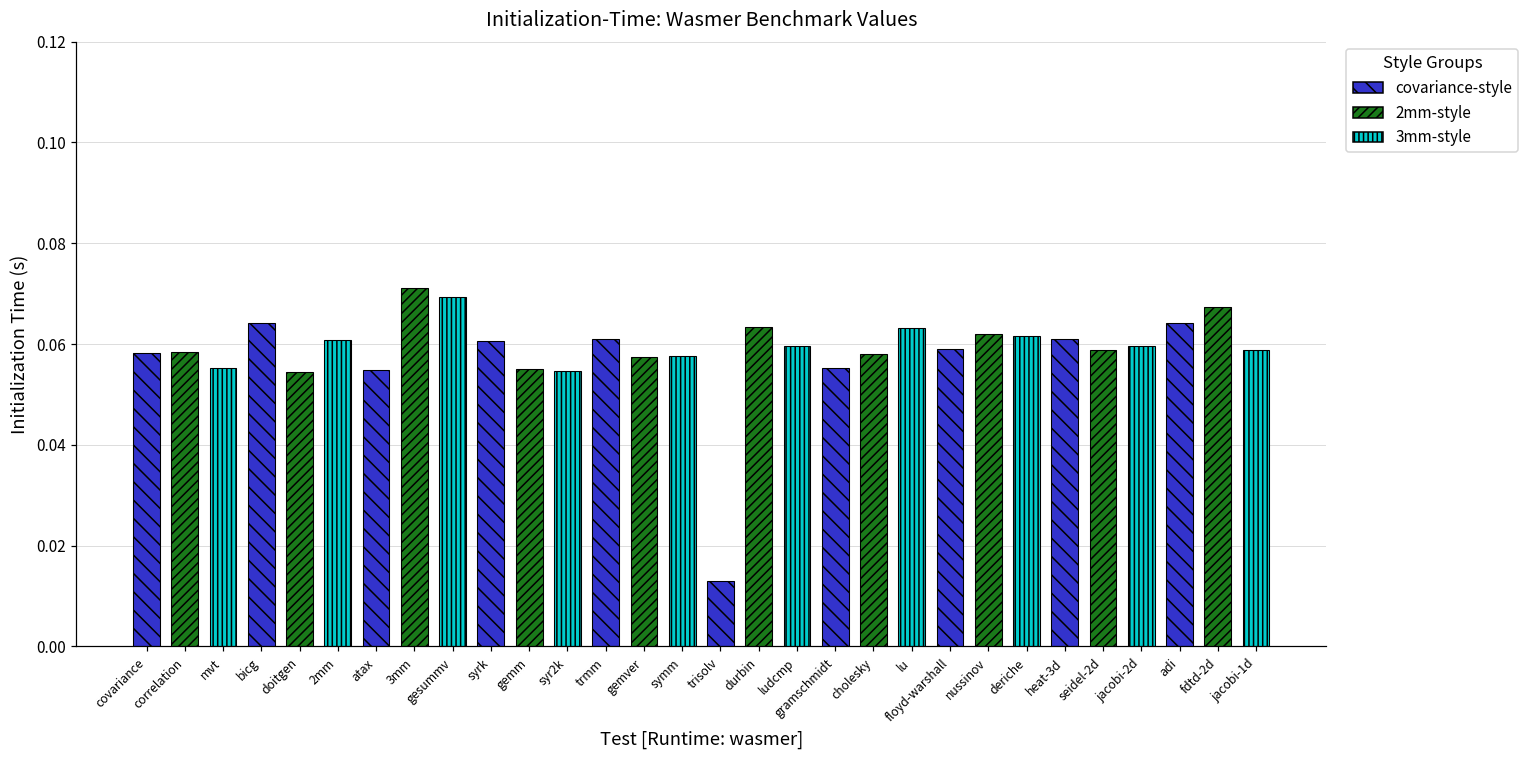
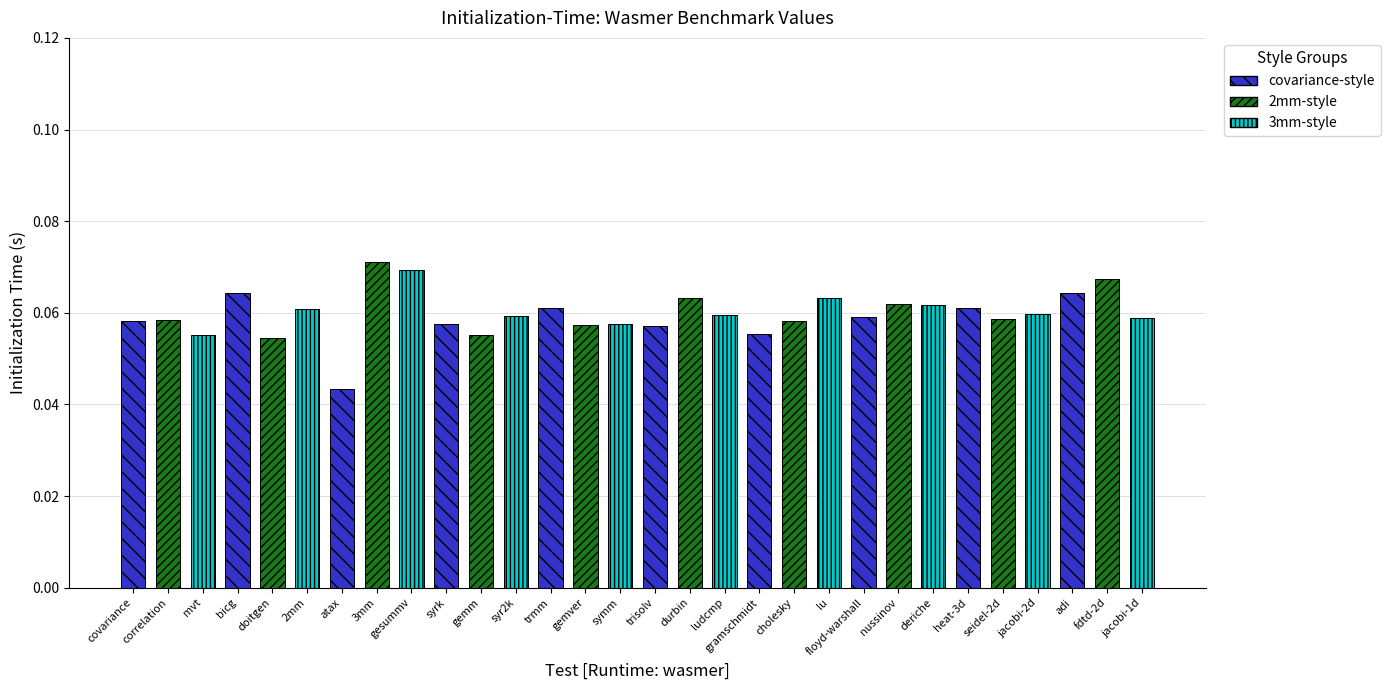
  {
    "covariance": 0.058,
    "correlation": 0.058,
    "mvt": 0.055,
    "bicg": 0.064,
    "doitgen": 0.055,
    "2mm": 0.061,
-   "atax": 0.055,
+   "atax": 0.043,
    "3mm": 0.071,
    "gesummv": 0.069,
-   "syrk": 0.061,
+   "syrk": 0.058,
    "gemm": 0.055,
-   "syr2k": 0.055,
+   "syr2k": 0.059,
    "trmm": 0.061,
    "gemver": 0.057,
    "symm": 0.058,
-   "trisolv": 0.013,
+   "trisolv": 0.057,
    "durbin": 0.063,
    "ludcmp": 0.060,
    "gramschmidt": 0.055,
    "cholesky": 0.058,
    "lu": 0.063,
    "floyd-warshall": 0.059,
    "nussinov": 0.062,
    "deriche": 0.062,
    "heat-3d": 0.061,
    "seidel-2d": 0.059,
    "jacobi-2d": 0.060,
    "adi": 0.064,
    "fdtd-2d": 0.067,
    "jacobi-1d": 0.059
  }
